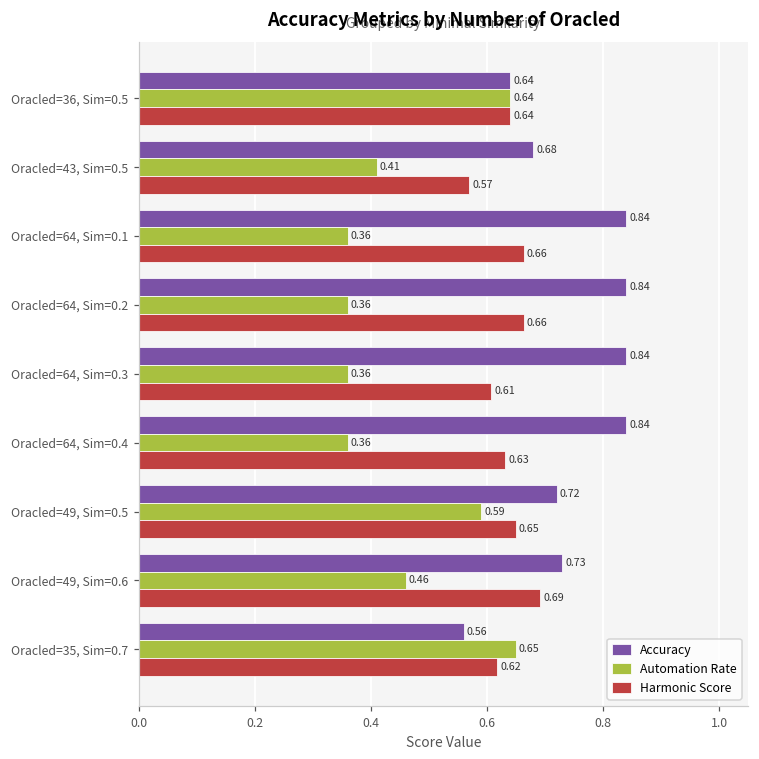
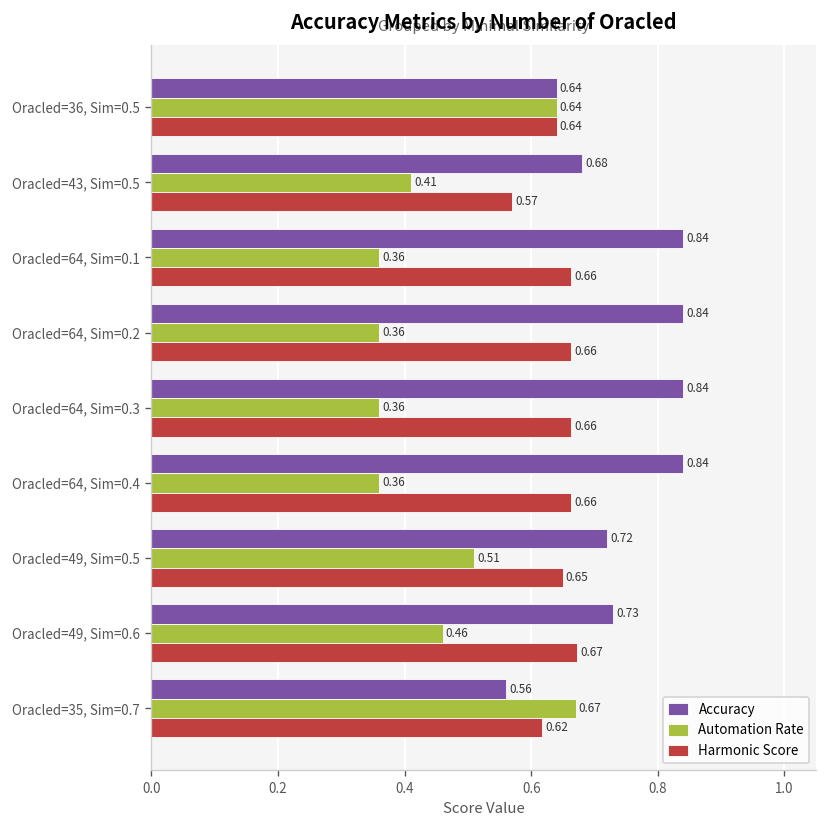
  {
    "Accuracy": {
      "Oracled=36, Sim=0.5": 0.64,
      "Oracled=43, Sim=0.5": 0.68,
      "Oracled=64, Sim=0.1": 0.84,
      "Oracled=64, Sim=0.2": 0.84,
      "Oracled=64, Sim=0.3": 0.84,
      "Oracled=64, Sim=0.4": 0.84,
      "Oracled=49, Sim=0.5": 0.72,
      "Oracled=49, Sim=0.6": 0.73,
      "Oracled=35, Sim=0.7": 0.56
    },
    "Automation Rate": {
      "Oracled=36, Sim=0.5": 0.64,
      "Oracled=43, Sim=0.5": 0.41,
      "Oracled=64, Sim=0.1": 0.36,
      "Oracled=64, Sim=0.2": 0.36,
      "Oracled=64, Sim=0.3": 0.36,
      "Oracled=64, Sim=0.4": 0.36,
-     "Oracled=49, Sim=0.5": 0.59,
+     "Oracled=49, Sim=0.5": 0.51,
      "Oracled=49, Sim=0.6": 0.46,
-     "Oracled=35, Sim=0.7": 0.65
+     "Oracled=35, Sim=0.7": 0.67
    },
    "Harmonic Score": {
      "Oracled=36, Sim=0.5": 0.64,
      "Oracled=43, Sim=0.5": 0.57,
      "Oracled=64, Sim=0.1": 0.66,
      "Oracled=64, Sim=0.2": 0.66,
-     "Oracled=64, Sim=0.3": 0.61,
-     "Oracled=64, Sim=0.4": 0.63,
+     "Oracled=64, Sim=0.3": 0.66,
+     "Oracled=64, Sim=0.4": 0.66,
      "Oracled=49, Sim=0.5": 0.65,
-     "Oracled=49, Sim=0.6": 0.69,
+     "Oracled=49, Sim=0.6": 0.67,
      "Oracled=35, Sim=0.7": 0.62
    }
  }
